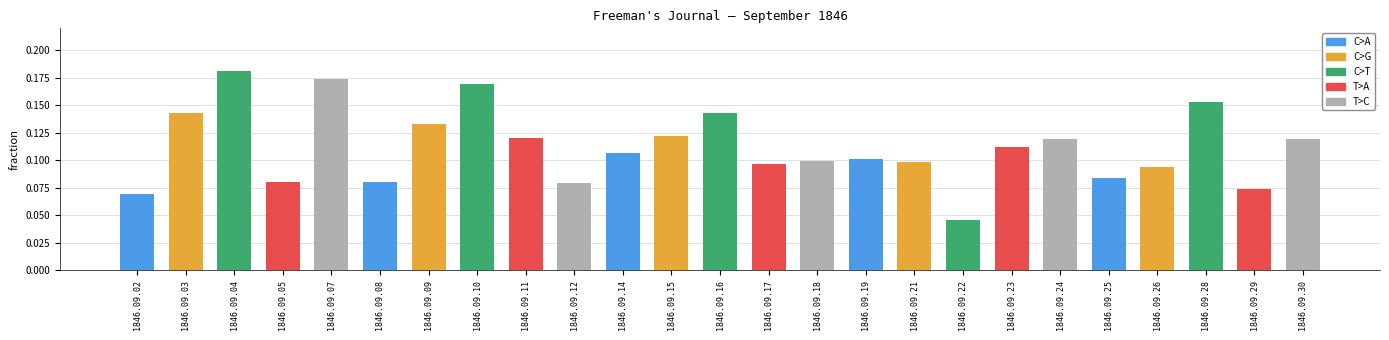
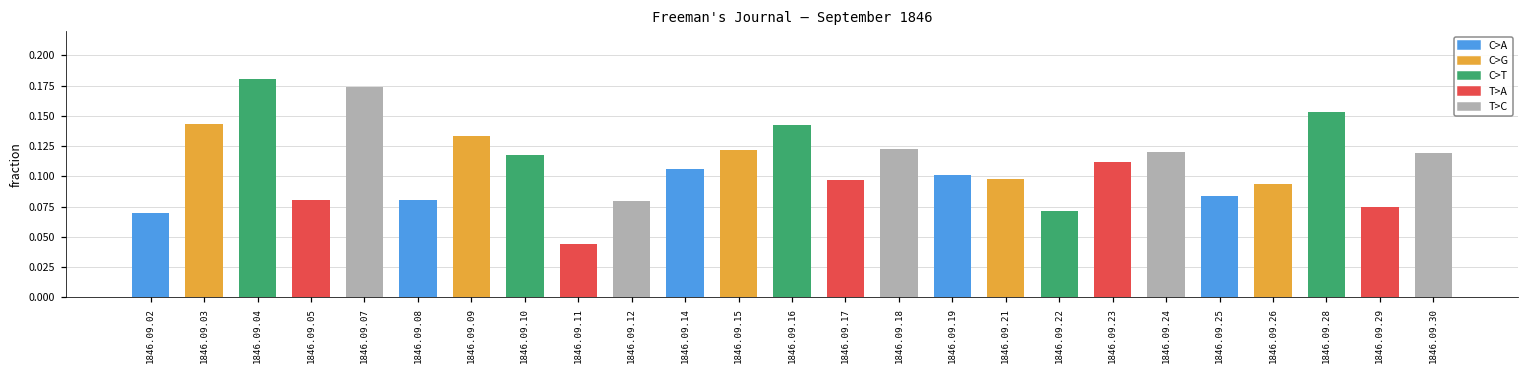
  {
    "1846.09.02": 0.069,
    "1846.09.03": 0.143,
    "1846.09.04": 0.181,
    "1846.09.05": 0.080,
    "1846.09.07": 0.174,
    "1846.09.08": 0.081,
    "1846.09.09": 0.133,
-   "1846.09.10": 0.169,
-   "1846.09.11": 0.121,
+   "1846.09.10": 0.118,
+   "1846.09.11": 0.044,
    "1846.09.12": 0.080,
    "1846.09.14": 0.106,
    "1846.09.15": 0.122,
    "1846.09.16": 0.143,
    "1846.09.17": 0.097,
-   "1846.09.18": 0.099,
+   "1846.09.18": 0.123,
    "1846.09.19": 0.101,
    "1846.09.21": 0.098,
-   "1846.09.22": 0.045,
+   "1846.09.22": 0.071,
    "1846.09.23": 0.112,
    "1846.09.24": 0.120,
    "1846.09.25": 0.084,
    "1846.09.26": 0.094,
    "1846.09.28": 0.153,
    "1846.09.29": 0.074,
    "1846.09.30": 0.119
  }
